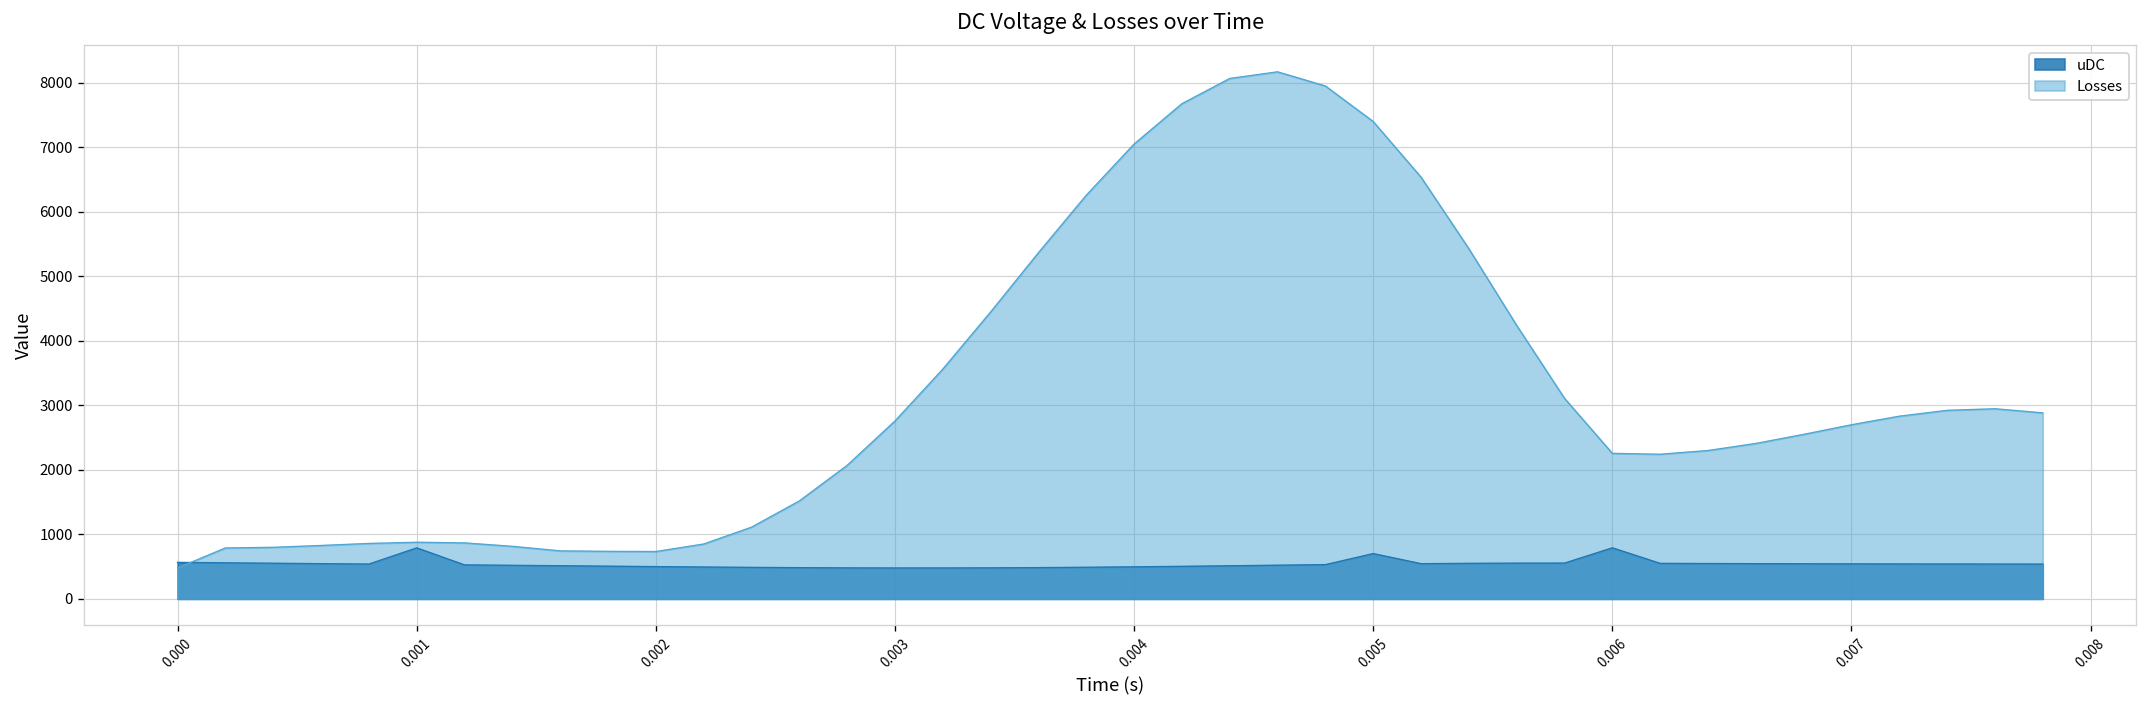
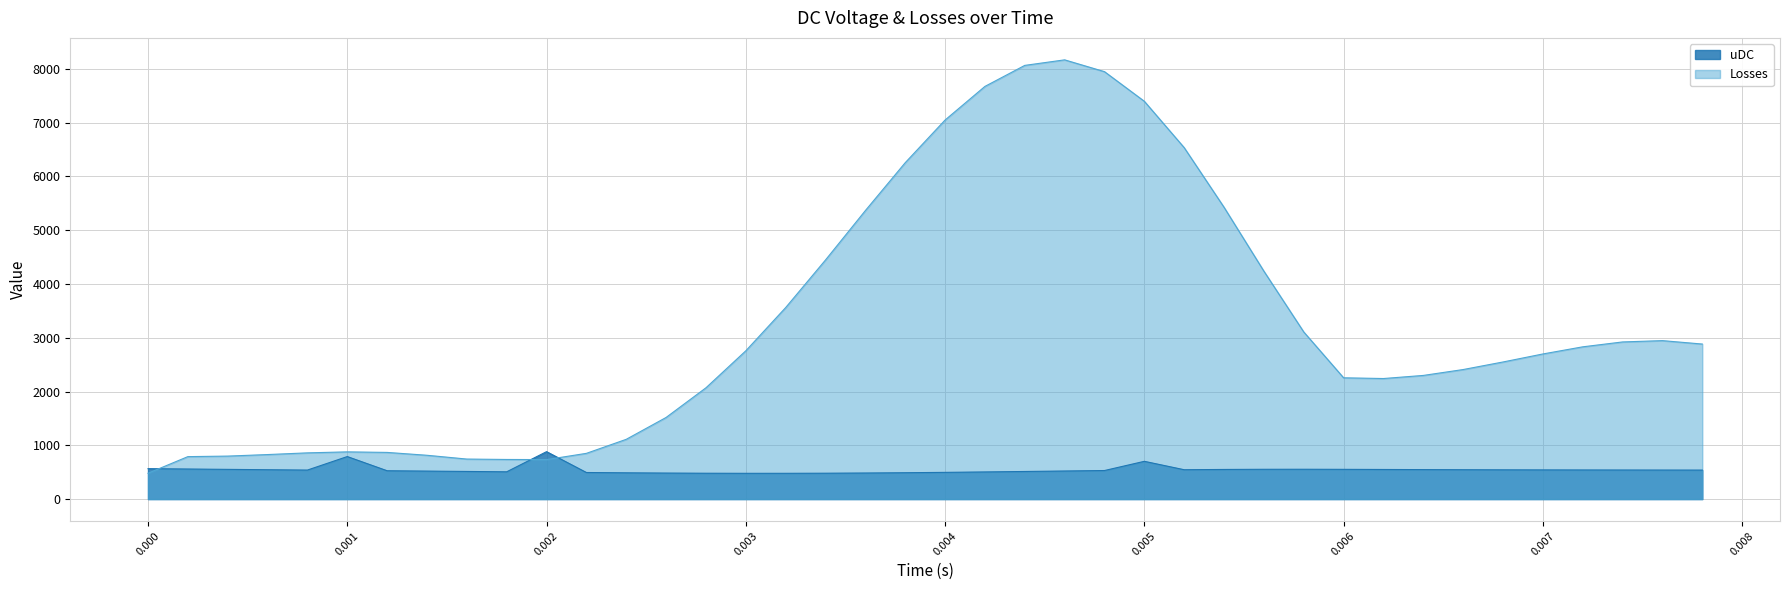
  {
    "uDC": {
      "0.000": 600,
      "0.001": 800,
-     "0.002": 500,
+     "0.002": 900,
      "0.003": 500,
      "0.004": 500,
      "0.005": 700,
-     "0.006": 800,
+     "0.006": 600,
      "0.007": 500
    },
    "Losses": {
      "0.000": 500,
      "0.001": 900,
      "0.002": 700,
      "0.003": 2800,
      "0.004": 7000,
      "0.005": 7400,
      "0.006": 2300,
      "0.007": 2700
    }
  }
